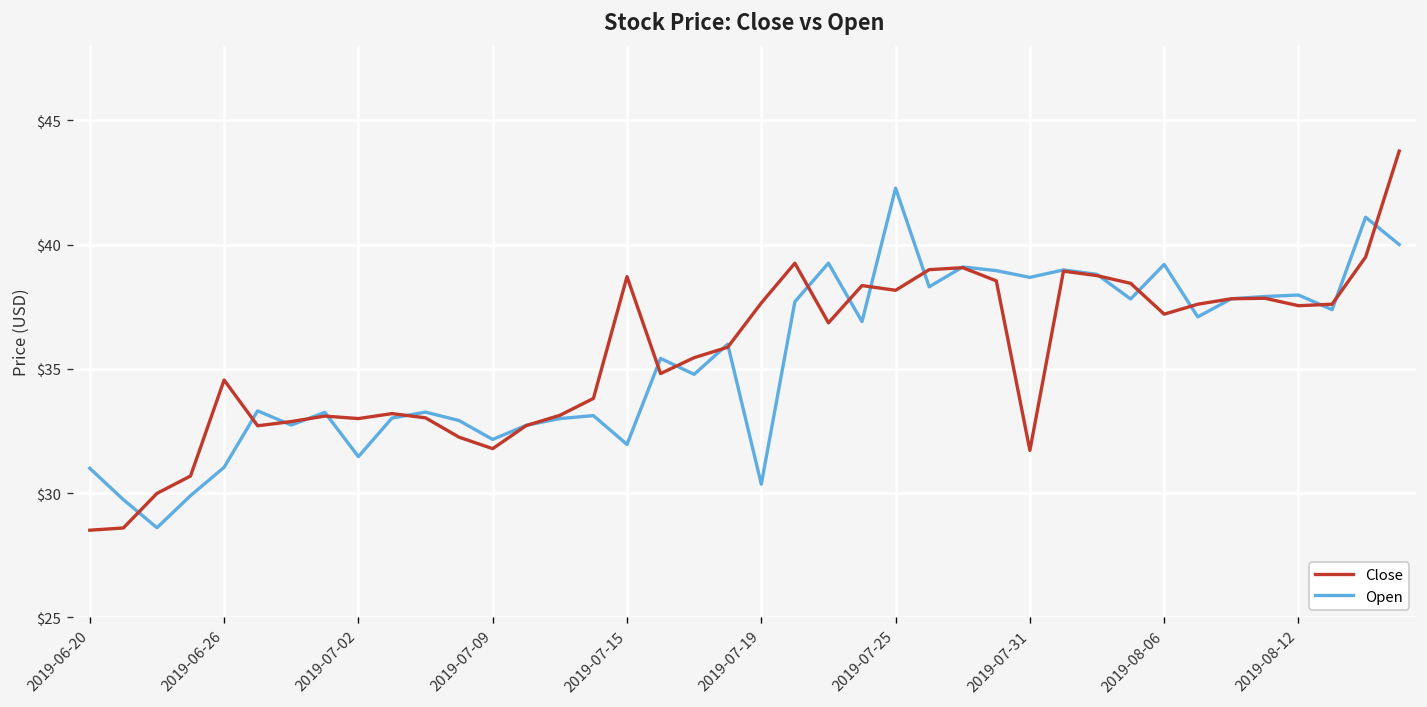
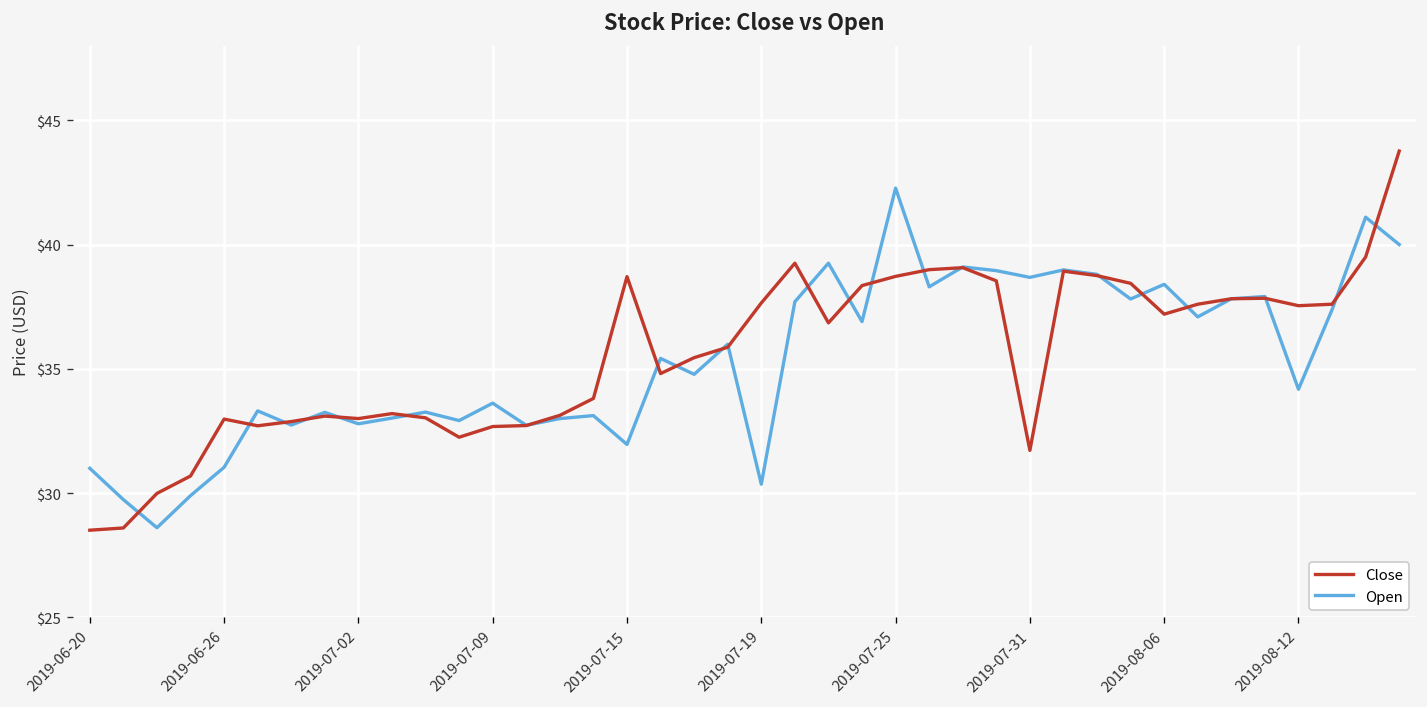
  {
    "Close": {
      "2019-06-20": "$28.5",
-     "2019-06-26": "$34.6",
+     "2019-06-26": "$33.0",
      "2019-07-02": "$33.0",
-     "2019-07-09": "$31.8",
+     "2019-07-09": "$32.7",
      "2019-07-15": "$38.7",
      "2019-07-19": "$37.7",
-     "2019-07-25": "$38.2",
+     "2019-07-25": "$38.7",
      "2019-07-31": "$31.7",
      "2019-08-06": "$37.2",
      "2019-08-12": "$37.5"
    },
    "Open": {
      "2019-06-20": "$31.0",
      "2019-06-26": "$31.0",
-     "2019-07-02": "$31.5",
-     "2019-07-09": "$32.2",
+     "2019-07-02": "$32.8",
+     "2019-07-09": "$33.6",
      "2019-07-15": "$32.0",
      "2019-07-19": "$30.4",
      "2019-07-25": "$42.3",
      "2019-07-31": "$38.7",
-     "2019-08-06": "$39.2",
-     "2019-08-12": "$38.0"
+     "2019-08-06": "$38.4",
+     "2019-08-12": "$34.2"
    }
  }
